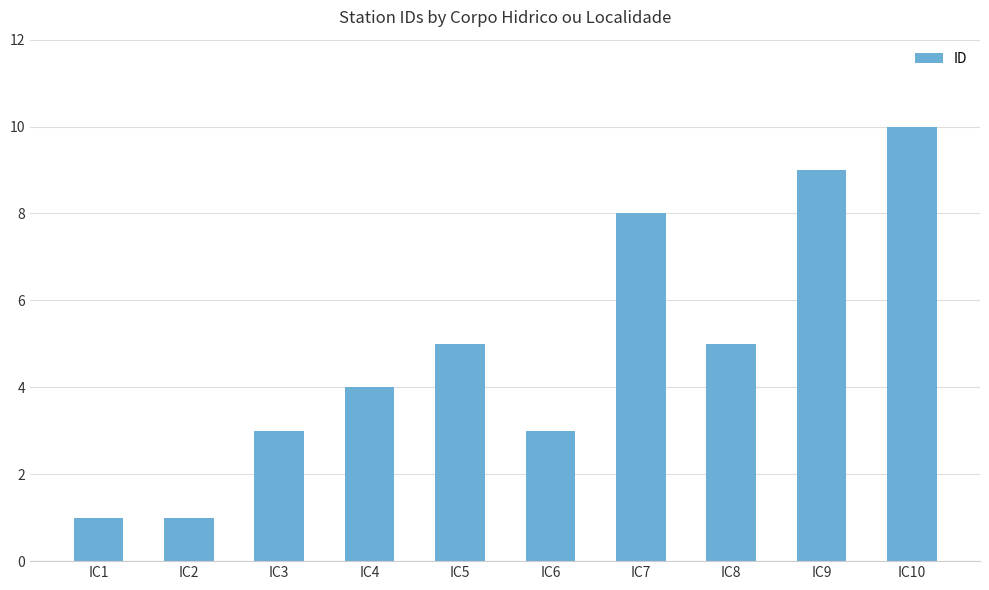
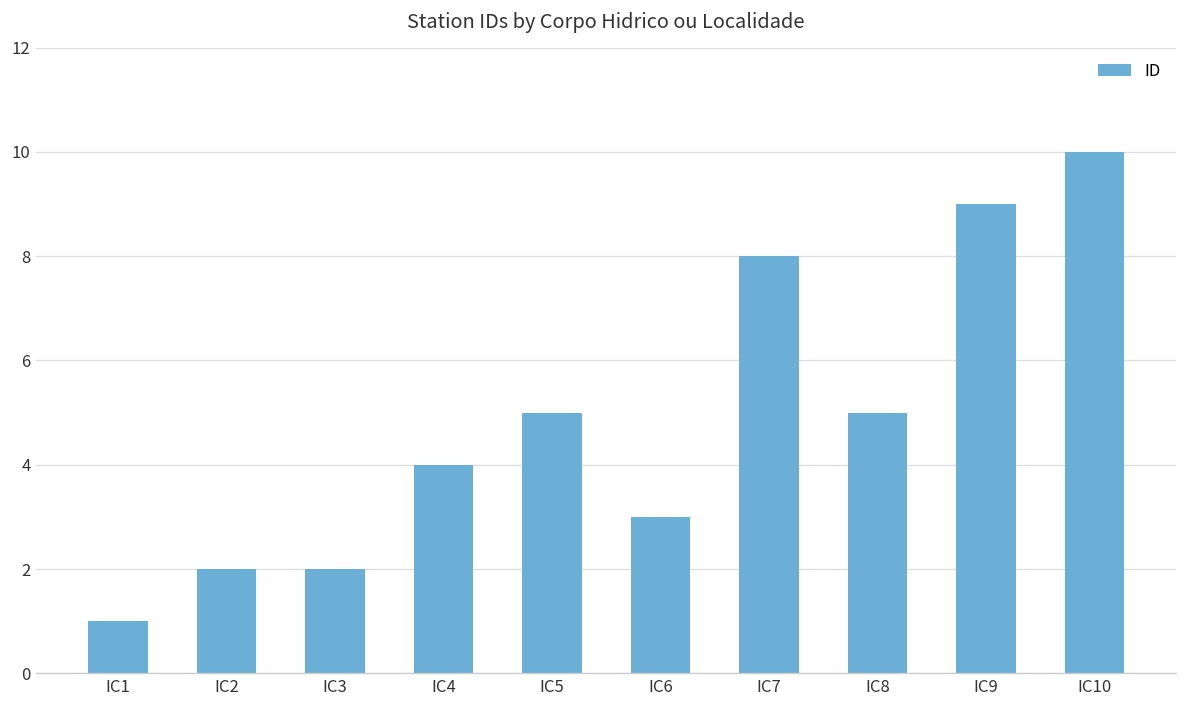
  {
    "IC1": 1,
-   "IC2": 1,
-   "IC3": 3,
+   "IC2": 2,
+   "IC3": 2,
    "IC4": 4,
    "IC5": 5,
    "IC6": 3,
    "IC7": 8,
    "IC8": 5,
    "IC9": 9,
    "IC10": 10
  }
